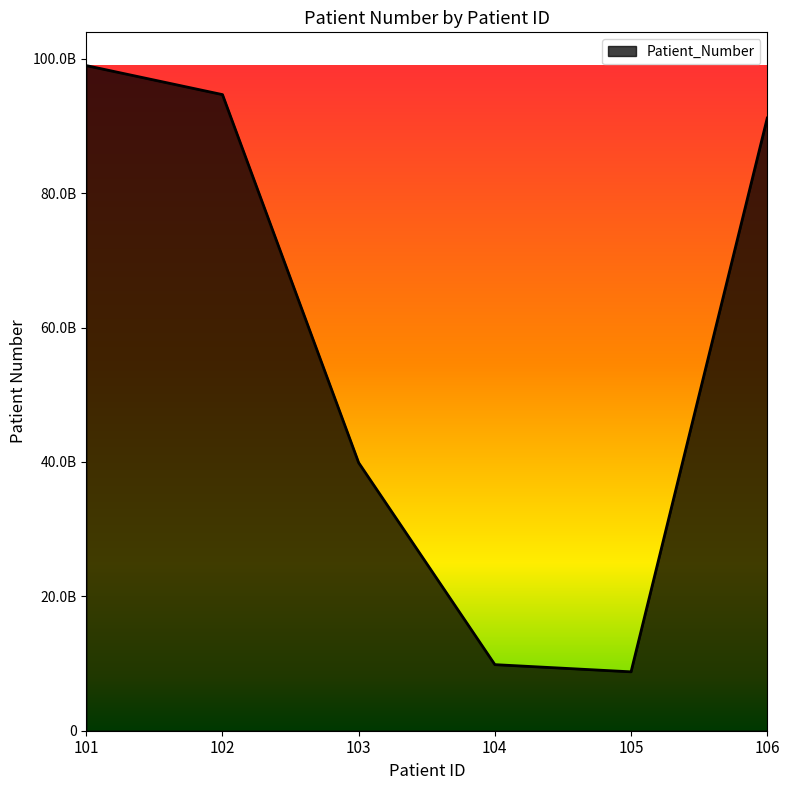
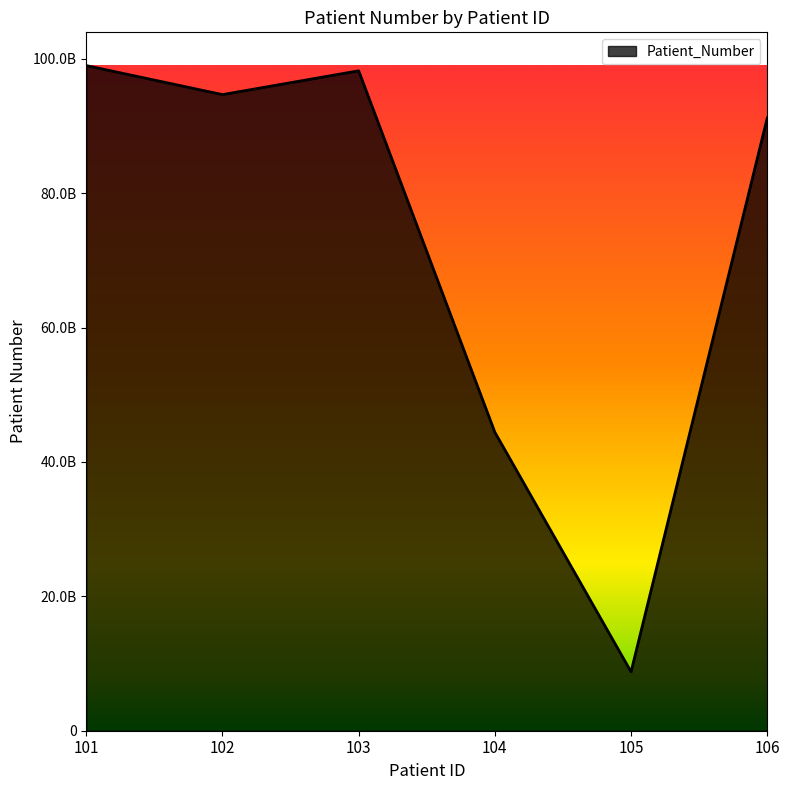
  {
    "101": 99000000000,
    "102": 95000000000,
-   "103": 40000000000,
-   "104": 10000000000,
+   "103": 98000000000,
+   "104": 44000000000,
    "105": 9000000000,
    "106": 91000000000
  }
